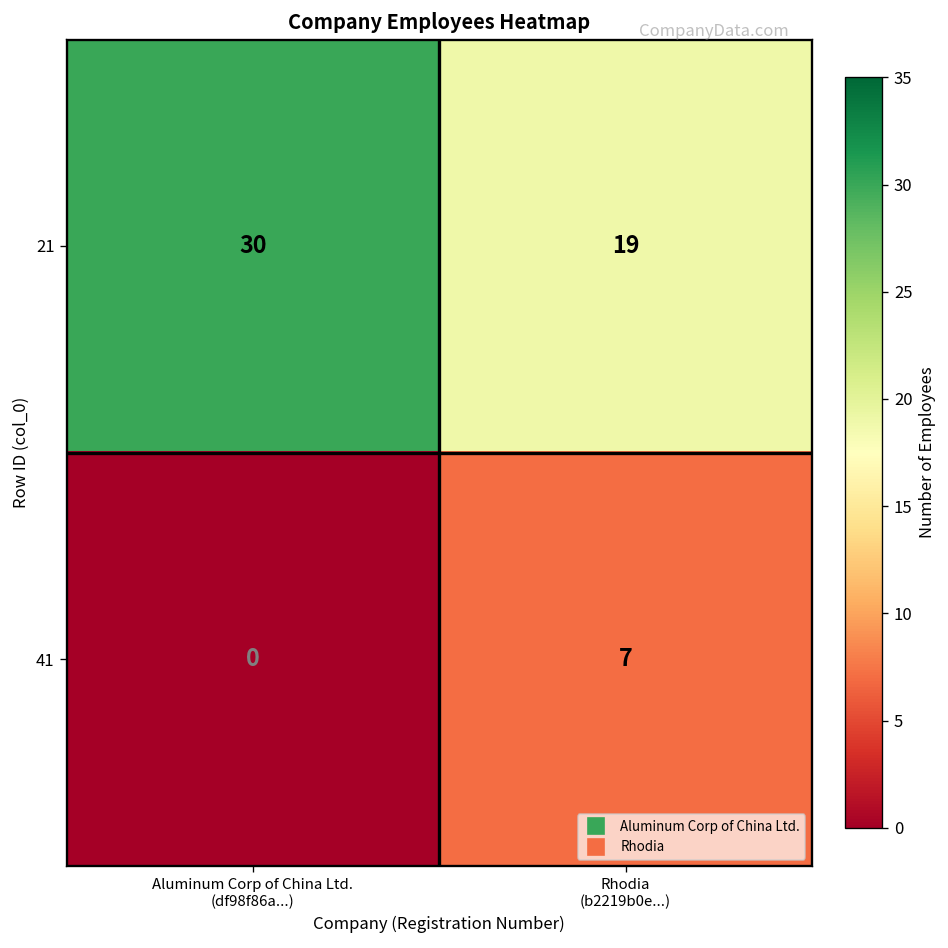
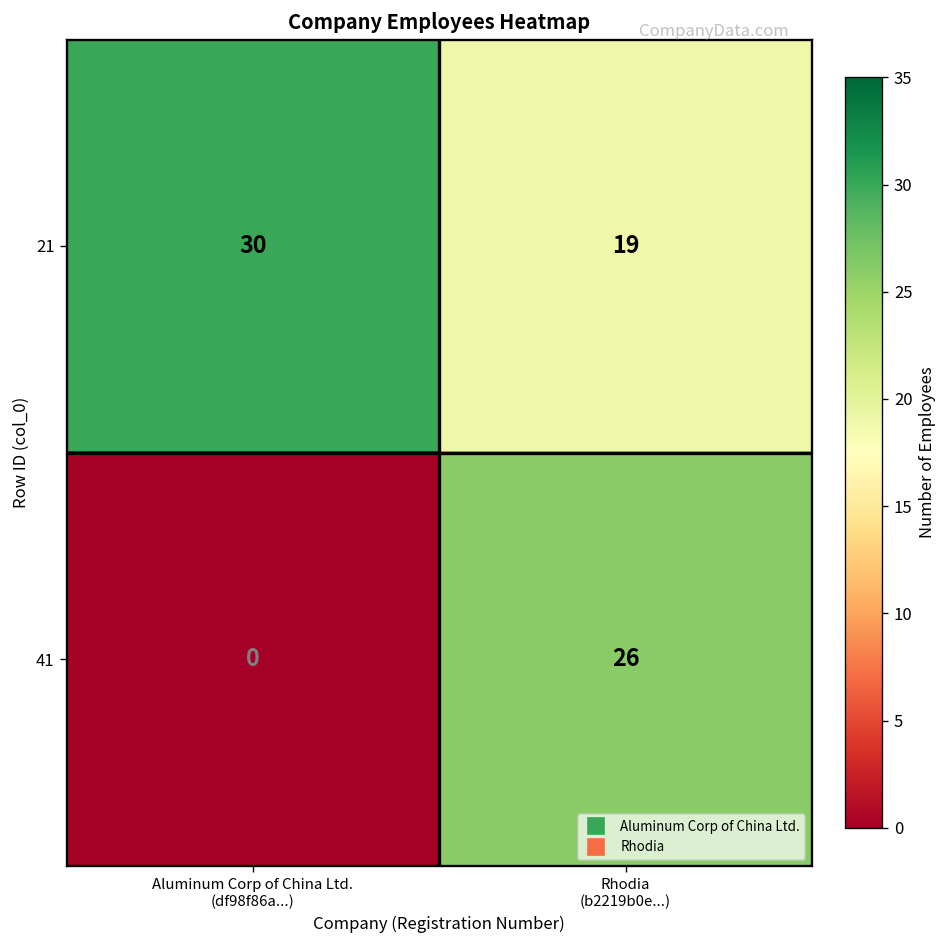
  {
    "21": {
      "Aluminum Corp of China Ltd. (df98f86a...)": 30,
      "Rhodia (b2219b0e...)": 19
    },
    "41": {
      "Aluminum Corp of China Ltd. (df98f86a...)": 0,
-     "Rhodia (b2219b0e...)": 7
+     "Rhodia (b2219b0e...)": 26
    }
  }
